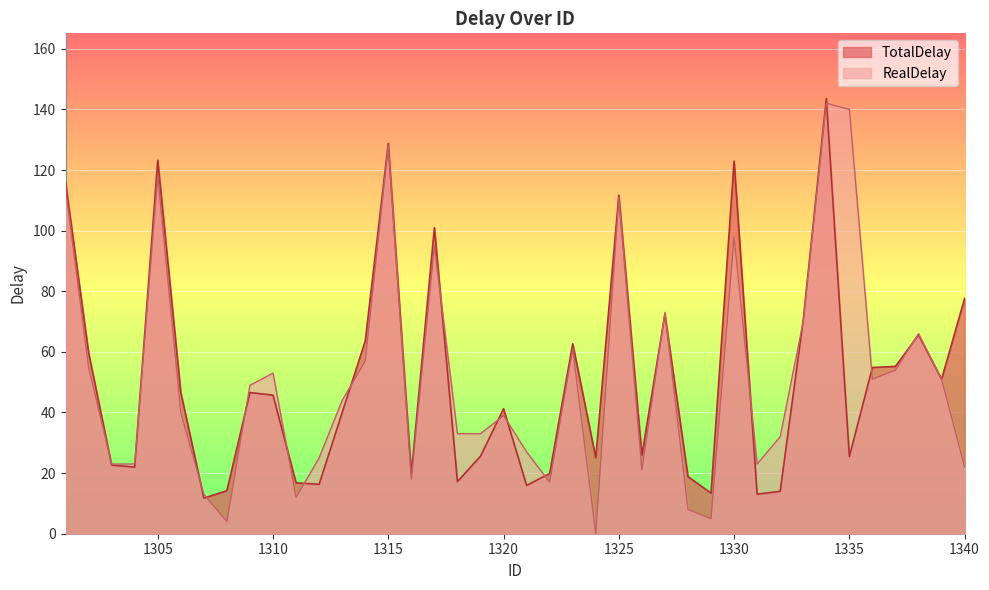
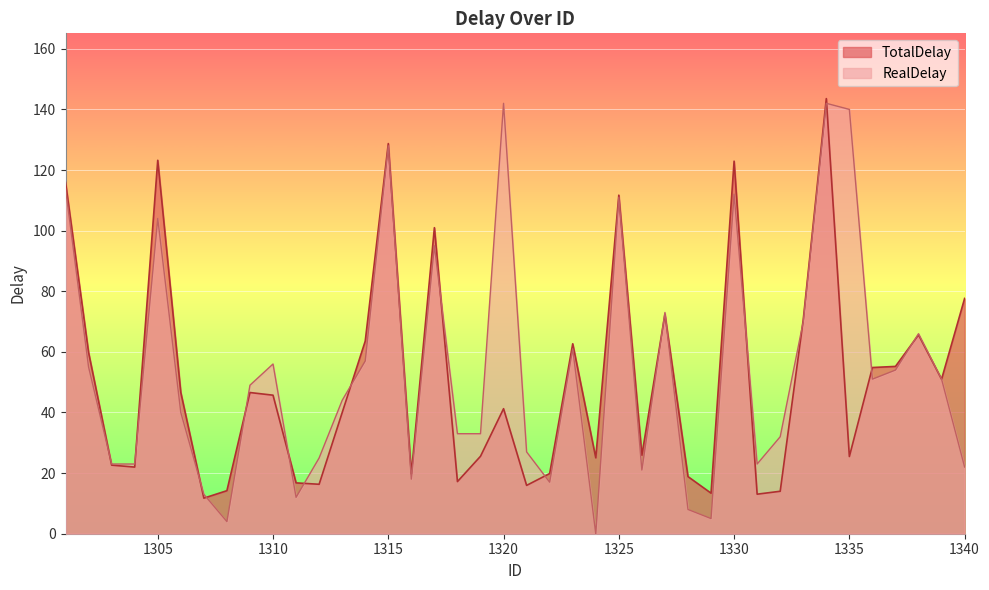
  {
    "TotalDelay": {
      "1305": 123,
      "1310": 46,
      "1320": 41,
      "1330": 123,
      "1335": 25,
      "1340": 78
    },
    "RealDelay": {
-     "1305": 118,
-     "1310": 53,
-     "1320": 39,
-     "1330": 98,
+     "1305": 104,
+     "1310": 56,
+     "1320": 142,
+     "1330": 112,
      "1335": 140,
      "1340": 22
    }
  }
